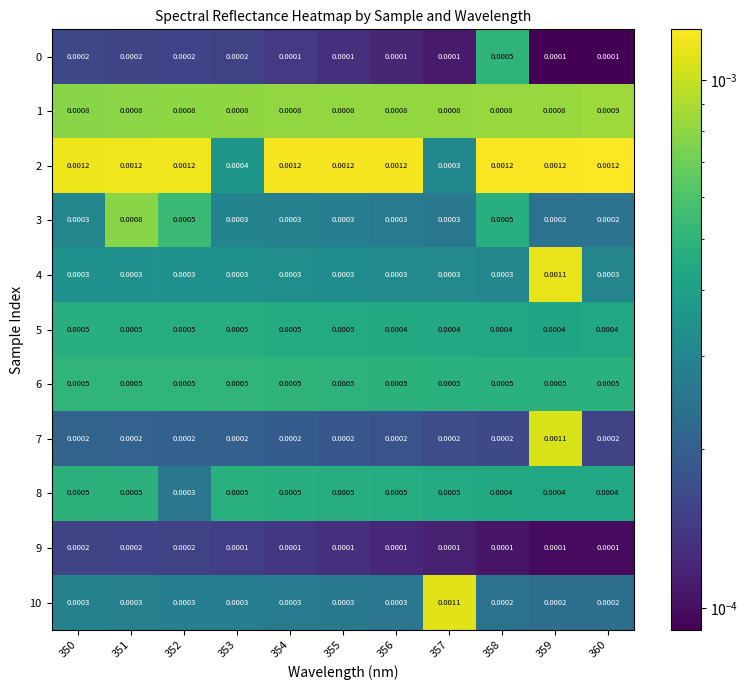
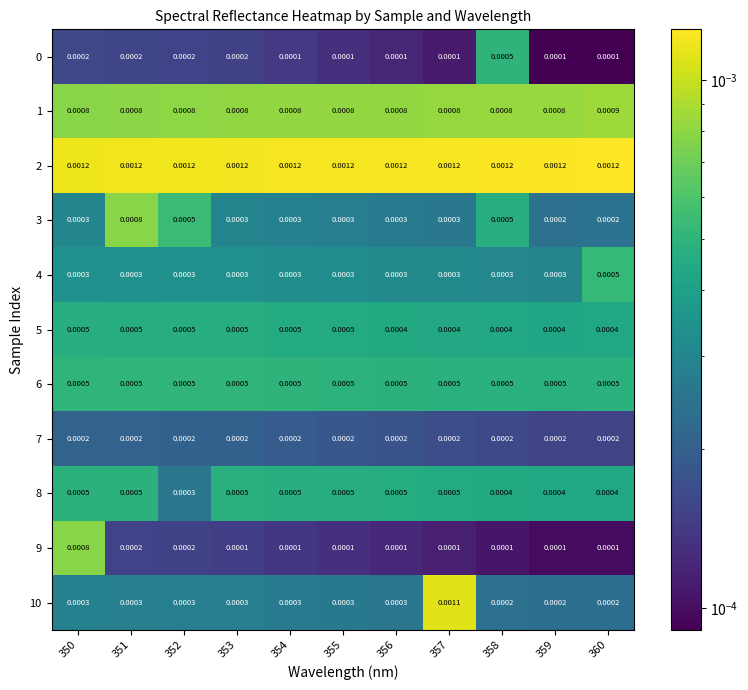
  {
    "0": {
      "350": 0.0002,
      "351": 0.0002,
      "352": 0.0002,
      "353": 0.0002,
      "354": 0.0001,
      "355": 0.0001,
      "356": 0.0001,
      "357": 0.0001,
      "358": 0.0005,
      "359": 0.0001,
      "360": 0.0001
    },
    "1": {
      "350": 0.0008,
      "351": 0.0008,
      "352": 0.0008,
      "353": 0.0008,
      "354": 0.0008,
      "355": 0.0008,
      "356": 0.0008,
      "357": 0.0008,
      "358": 0.0008,
      "359": 0.0008,
      "360": 0.0009
    },
    "2": {
      "350": 0.0012,
      "351": 0.0012,
      "352": 0.0012,
-     "353": 0.0004,
+     "353": 0.0012,
      "354": 0.0012,
      "355": 0.0012,
      "356": 0.0012,
-     "357": 0.0003,
+     "357": 0.0012,
      "358": 0.0012,
      "359": 0.0012,
      "360": 0.0012
    },
    "3": {
      "350": 0.0003,
      "351": 0.0008,
      "352": 0.0005,
      "353": 0.0003,
      "354": 0.0003,
      "355": 0.0003,
      "356": 0.0003,
      "357": 0.0003,
      "358": 0.0005,
      "359": 0.0002,
      "360": 0.0002
    },
    "4": {
      "350": 0.0003,
      "351": 0.0003,
      "352": 0.0003,
      "353": 0.0003,
      "354": 0.0003,
      "355": 0.0003,
      "356": 0.0003,
      "357": 0.0003,
      "358": 0.0003,
-     "359": 0.0011,
-     "360": 0.0003
+     "359": 0.0003,
+     "360": 0.0005
    },
    "5": {
      "350": 0.0005,
      "351": 0.0005,
      "352": 0.0005,
      "353": 0.0005,
      "354": 0.0005,
      "355": 0.0005,
      "356": 0.0004,
      "357": 0.0004,
      "358": 0.0004,
      "359": 0.0004,
      "360": 0.0004
    },
    "6": {
      "350": 0.0005,
      "351": 0.0005,
      "352": 0.0005,
      "353": 0.0005,
      "354": 0.0005,
      "355": 0.0005,
      "356": 0.0005,
      "357": 0.0005,
      "358": 0.0005,
      "359": 0.0005,
      "360": 0.0005
    },
    "7": {
      "350": 0.0002,
      "351": 0.0002,
      "352": 0.0002,
      "353": 0.0002,
      "354": 0.0002,
      "355": 0.0002,
      "356": 0.0002,
      "357": 0.0002,
      "358": 0.0002,
-     "359": 0.0011,
+     "359": 0.0002,
      "360": 0.0002
    },
    "8": {
      "350": 0.0005,
      "351": 0.0005,
      "352": 0.0003,
      "353": 0.0005,
      "354": 0.0005,
      "355": 0.0005,
      "356": 0.0005,
      "357": 0.0005,
      "358": 0.0004,
      "359": 0.0004,
      "360": 0.0004
    },
    "9": {
-     "350": 0.0002,
+     "350": 0.0008,
      "351": 0.0002,
      "352": 0.0002,
      "353": 0.0001,
      "354": 0.0001,
      "355": 0.0001,
      "356": 0.0001,
      "357": 0.0001,
      "358": 0.0001,
      "359": 0.0001,
      "360": 0.0001
    },
    "10": {
      "350": 0.0003,
      "351": 0.0003,
      "352": 0.0003,
      "353": 0.0003,
      "354": 0.0003,
      "355": 0.0003,
      "356": 0.0003,
      "357": 0.0011,
      "358": 0.0002,
      "359": 0.0002,
      "360": 0.0002
    }
  }
